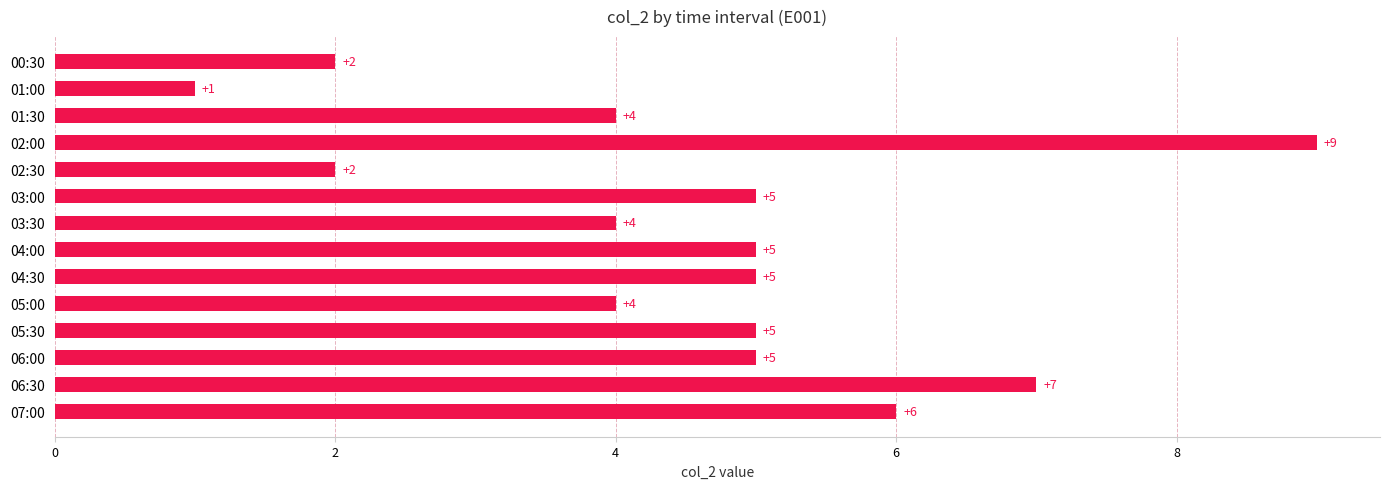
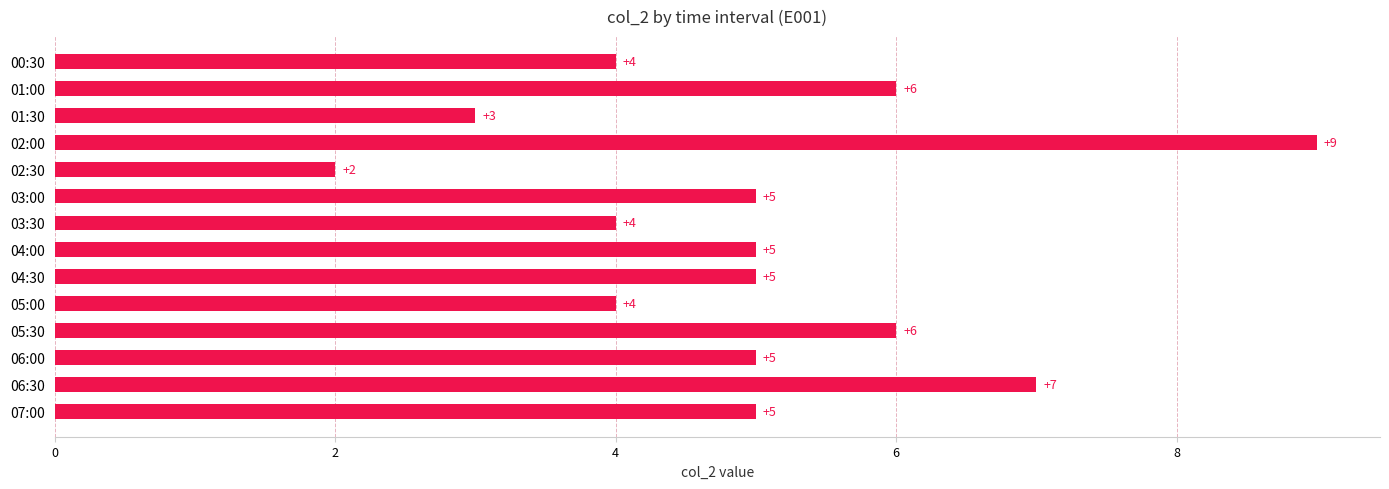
  {
-   "00:30": "+2",
-   "01:00": "+1",
-   "01:30": "+4",
+   "00:30": "+4",
+   "01:00": "+6",
+   "01:30": "+3",
    "02:00": "+9",
    "02:30": "+2",
    "03:00": "+5",
    "03:30": "+4",
    "04:00": "+5",
    "04:30": "+5",
    "05:00": "+4",
-   "05:30": "+5",
+   "05:30": "+6",
    "06:00": "+5",
    "06:30": "+7",
-   "07:00": "+6"
+   "07:00": "+5"
  }
